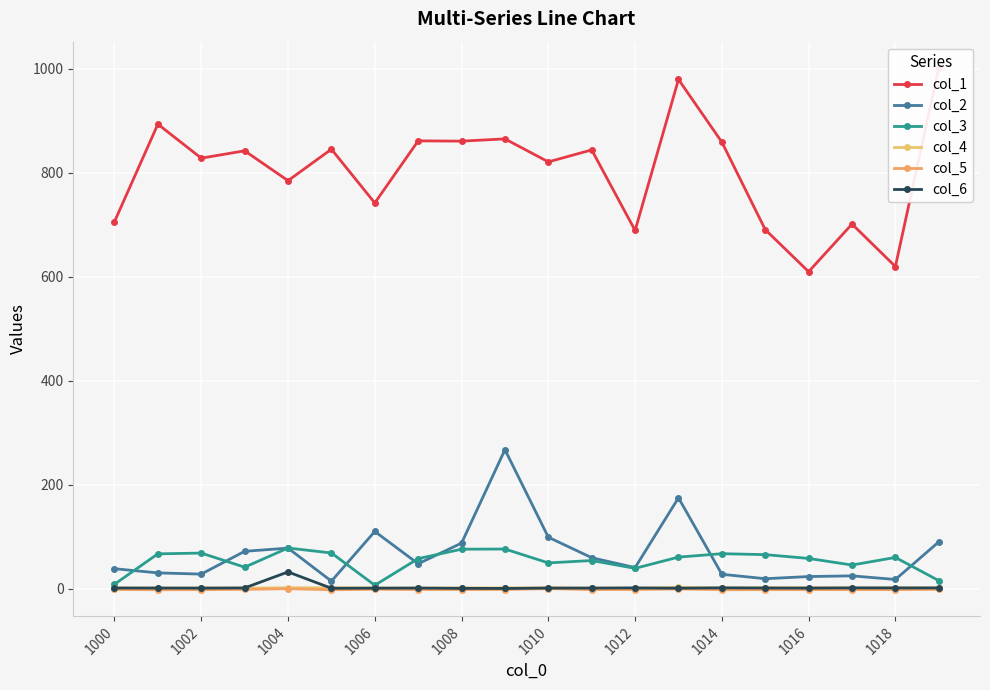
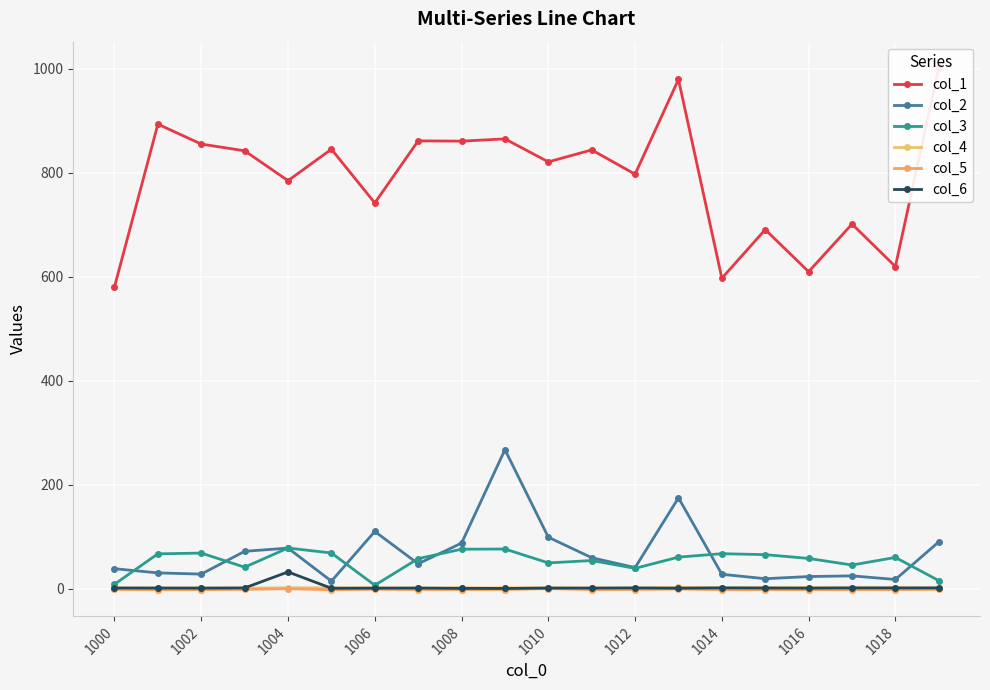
  {
    "col_1": {
-     "1000": 710,
-     "1002": 830,
+     "1000": 580,
+     "1002": 850,
      "1004": 780,
      "1006": 740,
      "1008": 860,
      "1010": 820,
-     "1012": 690,
-     "1014": 860,
+     "1012": 800,
+     "1014": 600,
      "1016": 610,
      "1018": 620
    },
    "col_6": {
      "1004": 30
    }
  }
